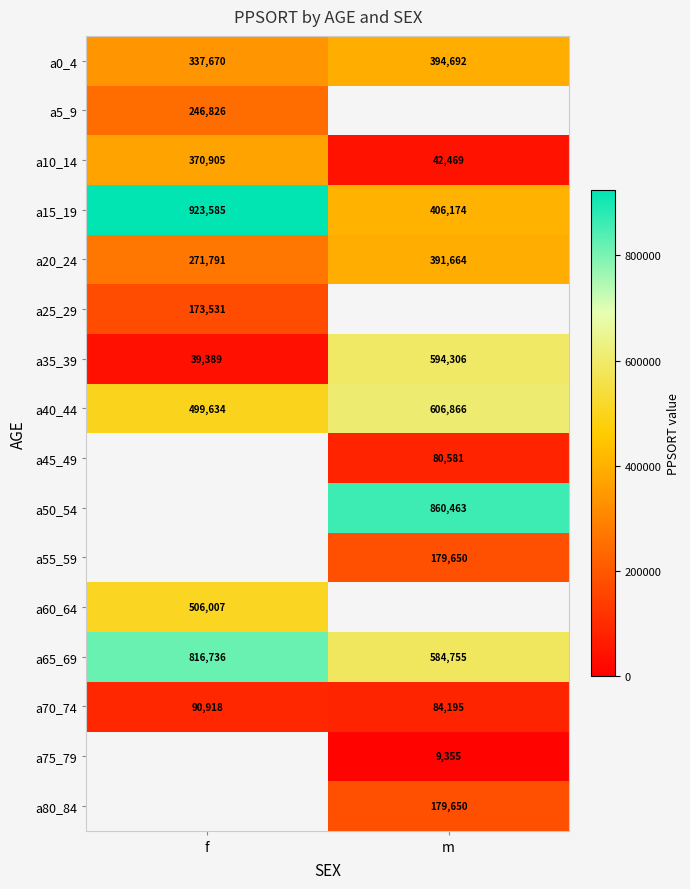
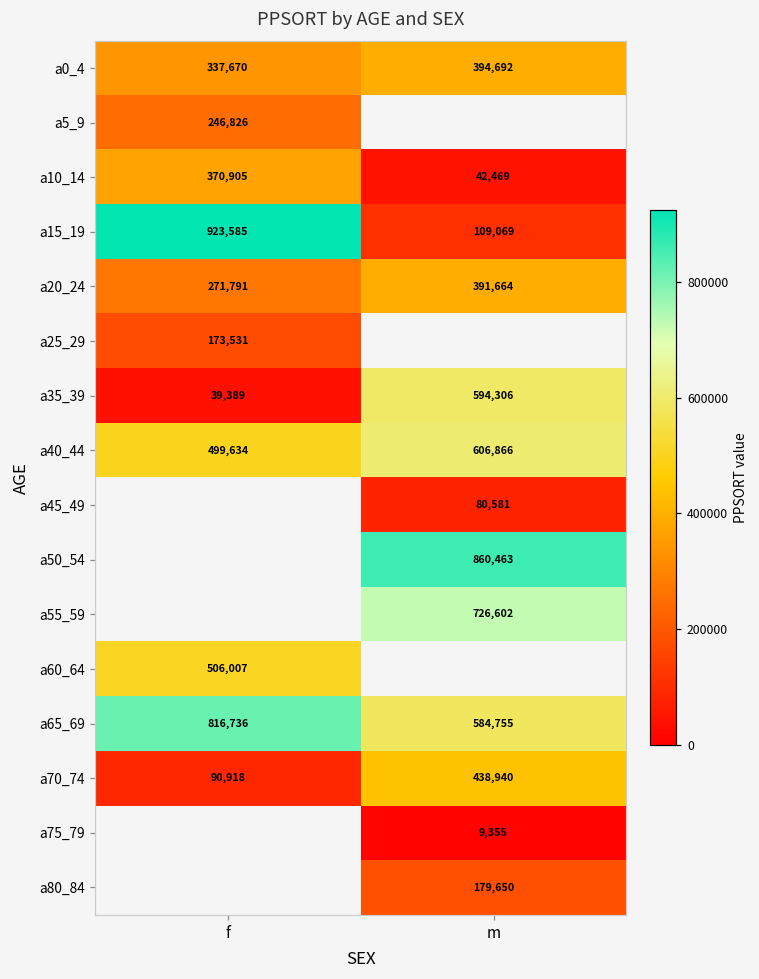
  {
    "a0_4": {
      "f": "337,670",
      "m": "394,692"
    },
    "a5_9": {
      "f": "246,826"
    },
    "a10_14": {
      "f": "370,905",
      "m": "42,469"
    },
    "a15_19": {
      "f": "923,585",
-     "m": "406,174"
+     "m": "109,069"
    },
    "a20_24": {
      "f": "271,791",
      "m": "391,664"
    },
    "a25_29": {
      "f": "173,531"
    },
    "a35_39": {
      "f": "39,389",
      "m": "594,306"
    },
    "a40_44": {
      "f": "499,634",
      "m": "606,866"
    },
    "a45_49": {
      "m": "80,581"
    },
    "a50_54": {
      "m": "860,463"
    },
    "a55_59": {
-     "m": "179,650"
+     "m": "726,602"
    },
    "a60_64": {
      "f": "506,007"
    },
    "a65_69": {
      "f": "816,736",
      "m": "584,755"
    },
    "a70_74": {
      "f": "90,918",
-     "m": "84,195"
+     "m": "438,940"
    },
    "a75_79": {
      "m": "9,355"
    },
    "a80_84": {
      "m": "179,650"
    }
  }
